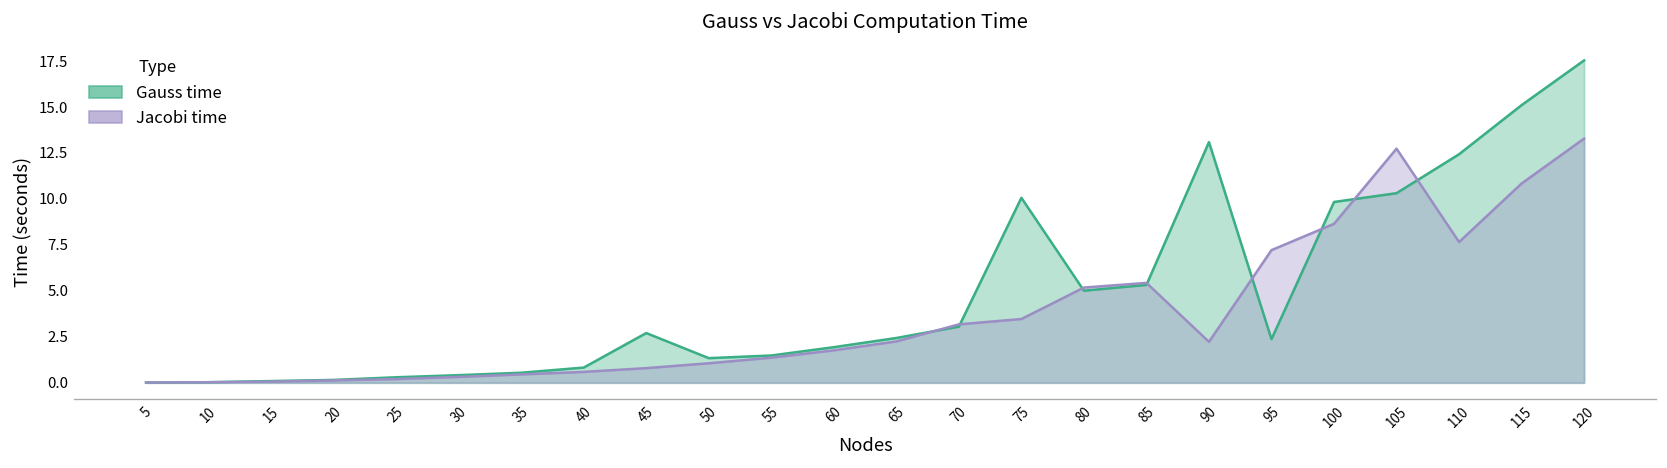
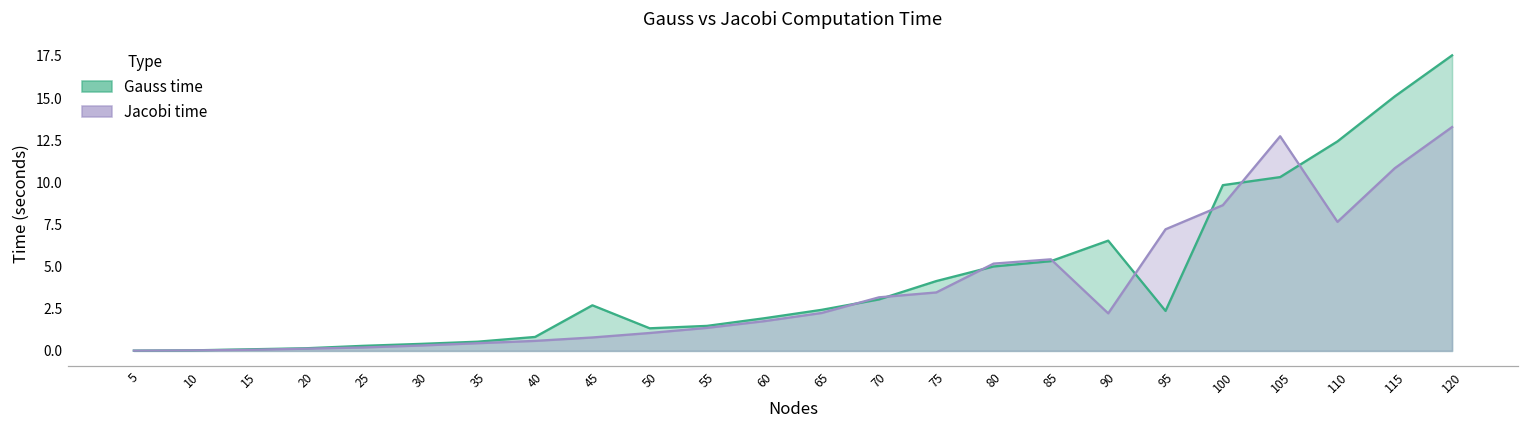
  {
    "Gauss time": {
      "40": 0.8,
      "45": 2.7,
      "50": 1.3,
      "60": 1.9,
      "65": 2.4,
-     "75": 10.1,
+     "75": 4.1,
      "80": 5.0,
-     "90": 13.1,
+     "90": 6.5,
      "95": 2.4,
      "100": 9.8,
      "105": 10.3,
      "110": 12.4,
      "115": 15.1,
      "120": 17.5
    },
    "Jacobi time": {
      "40": 0.6,
      "45": 0.8,
      "50": 1.1,
      "60": 1.8,
      "65": 2.3,
      "75": 3.5,
      "80": 5.2,
      "90": 2.2,
      "95": 7.2,
      "100": 8.6,
      "105": 12.7,
      "110": 7.7,
      "115": 10.8,
      "120": 13.3
    }
  }
